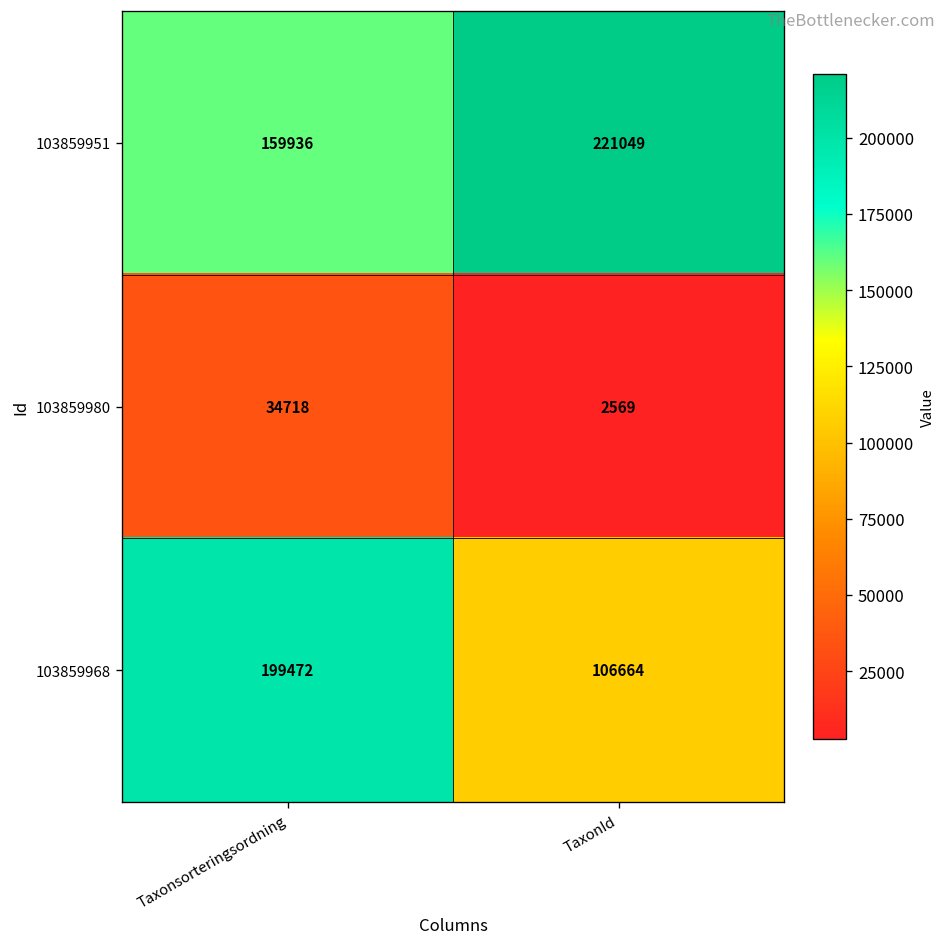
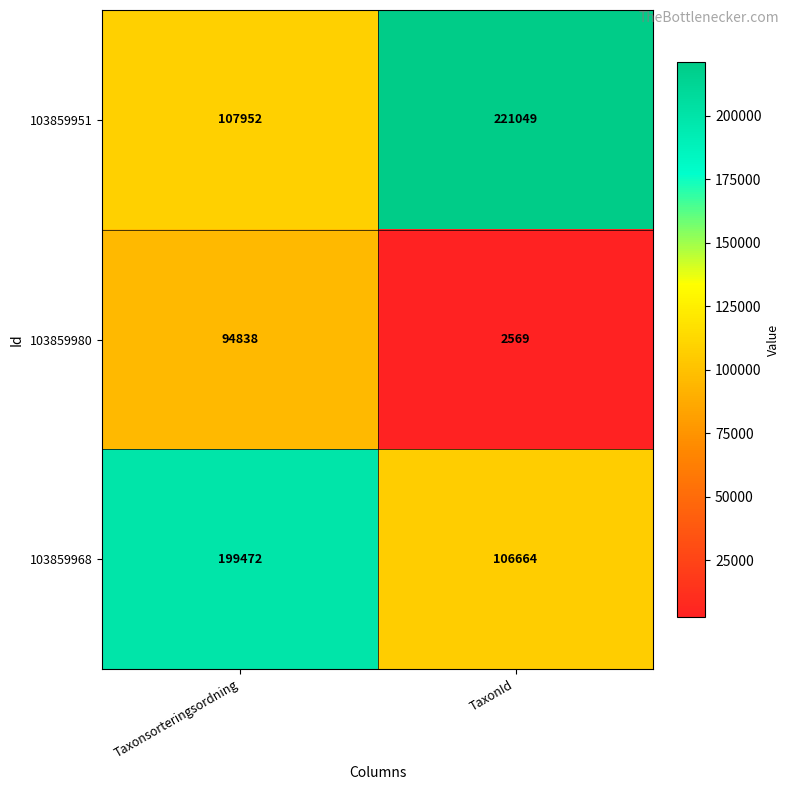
  {
    "103859951": {
-     "Taxonsorteringsordning": 159936,
+     "Taxonsorteringsordning": 107952,
      "TaxonId": 221049
    },
    "103859980": {
-     "Taxonsorteringsordning": 34718,
+     "Taxonsorteringsordning": 94838,
      "TaxonId": 2569
    },
    "103859968": {
      "Taxonsorteringsordning": 199472,
      "TaxonId": 106664
    }
  }
